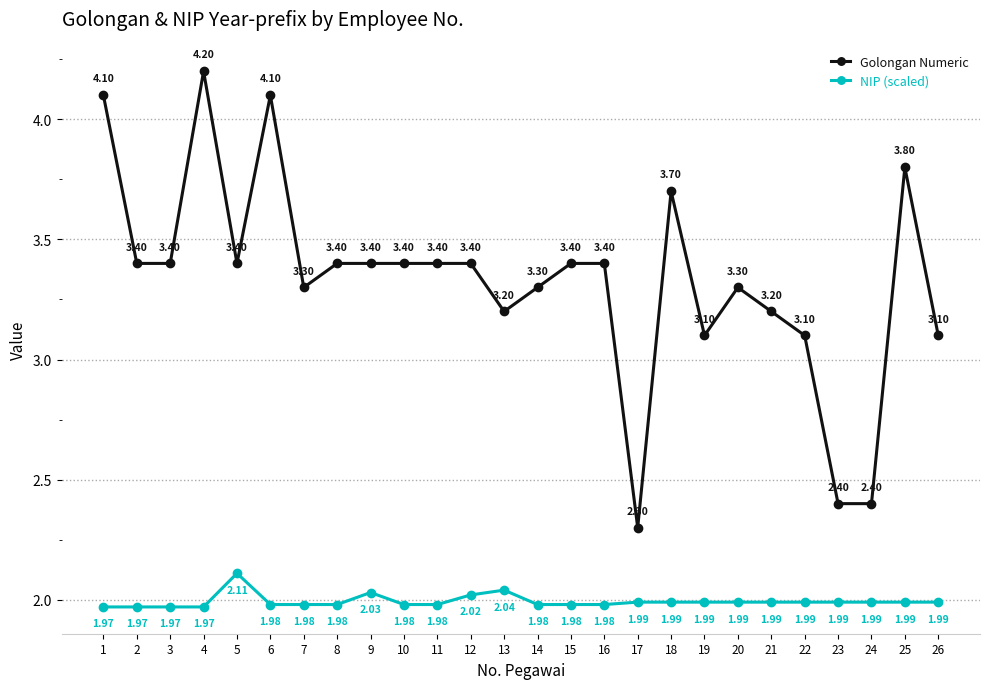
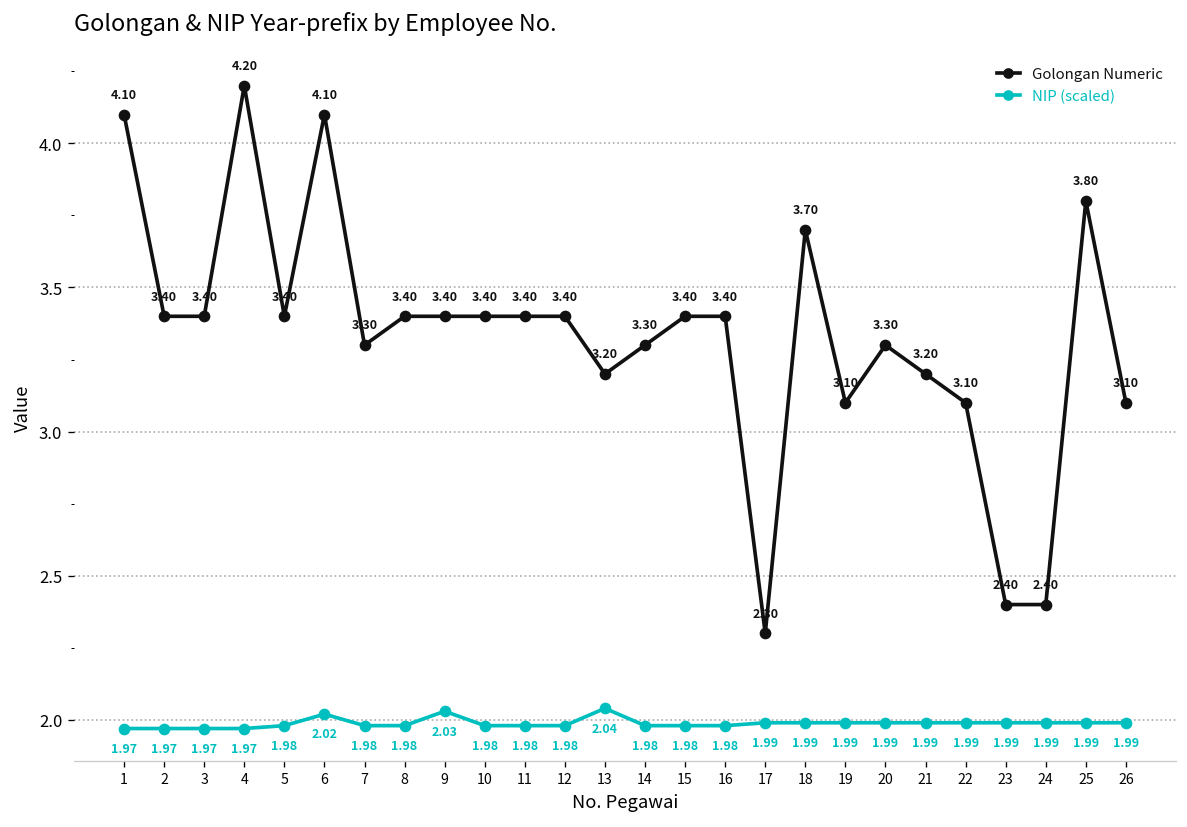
  {
    "Golongan Numeric": {
      "1": 4.10,
      "2": 3.40,
      "3": 3.40,
      "4": 4.20,
      "5": 3.40,
      "6": 4.10,
      "7": 3.30,
      "8": 3.40,
      "9": 3.40,
      "10": 3.40,
      "11": 3.40,
      "12": 3.40,
      "13": 3.20,
      "14": 3.30,
      "15": 3.40,
      "16": 3.40,
      "17": 2.30,
      "18": 3.70,
      "19": 3.10,
      "20": 3.30,
      "21": 3.20,
      "22": 3.10,
      "23": 2.40,
      "24": 2.40,
      "25": 3.80,
      "26": 3.10
    },
    "NIP (scaled)": {
      "1": 1.97,
      "2": 1.97,
      "3": 1.97,
      "4": 1.97,
-     "5": 2.11,
-     "6": 1.98,
+     "5": 1.98,
+     "6": 2.02,
      "7": 1.98,
      "8": 1.98,
      "9": 2.03,
      "10": 1.98,
      "11": 1.98,
-     "12": 2.02,
+     "12": 1.98,
      "13": 2.04,
      "14": 1.98,
      "15": 1.98,
      "16": 1.98,
      "17": 1.99,
      "18": 1.99,
      "19": 1.99,
      "20": 1.99,
      "21": 1.99,
      "22": 1.99,
      "23": 1.99,
      "24": 1.99,
      "25": 1.99,
      "26": 1.99
    }
  }
